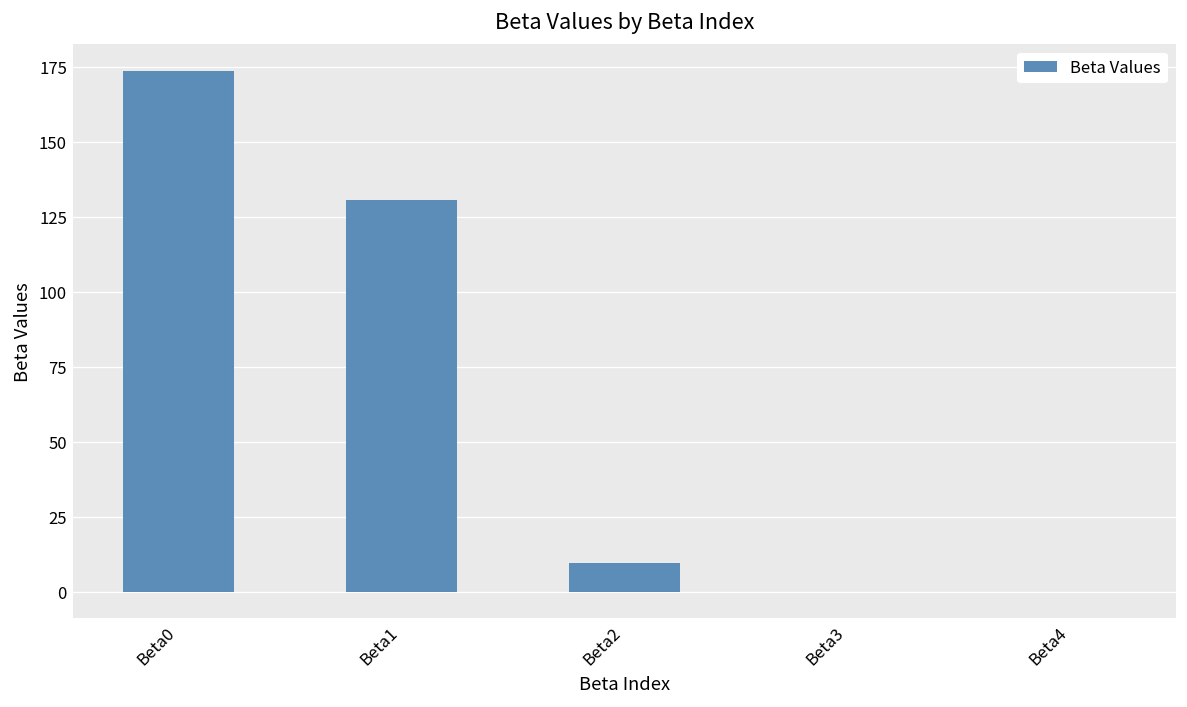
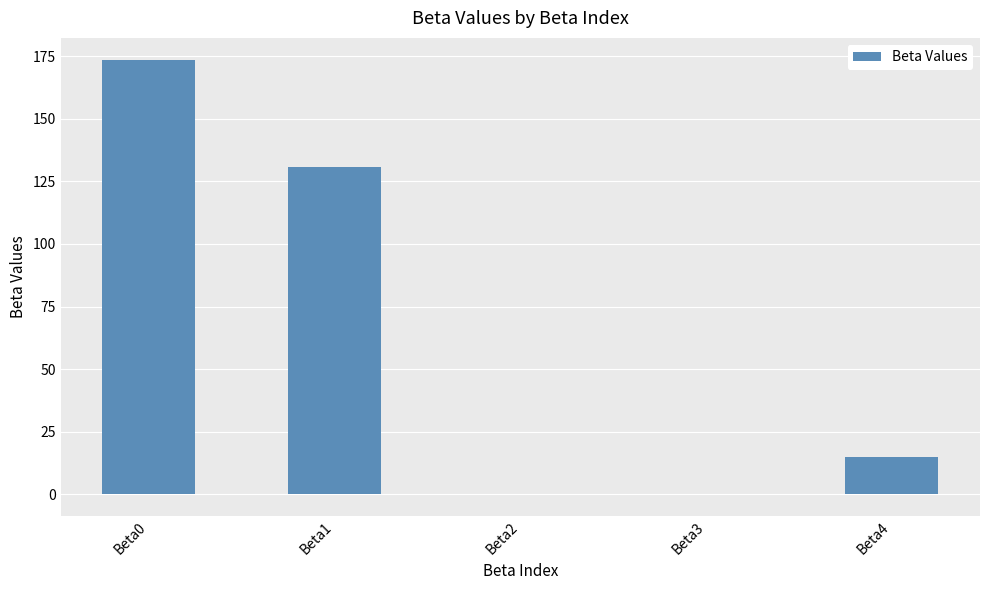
  {
    "Beta0": 174,
    "Beta1": 131,
-   "Beta2": 10,
-   "Beta4": 0
+   "Beta2": 0,
+   "Beta4": 15
  }
